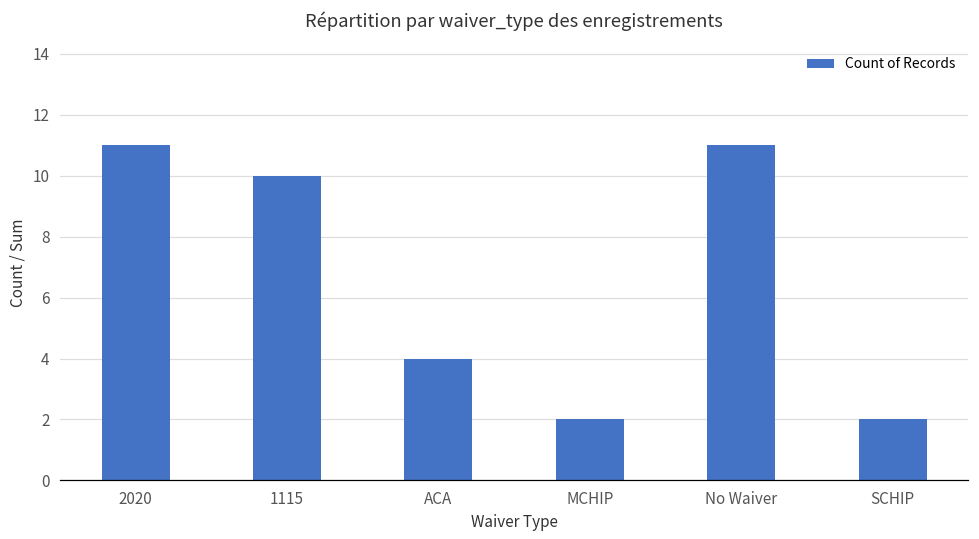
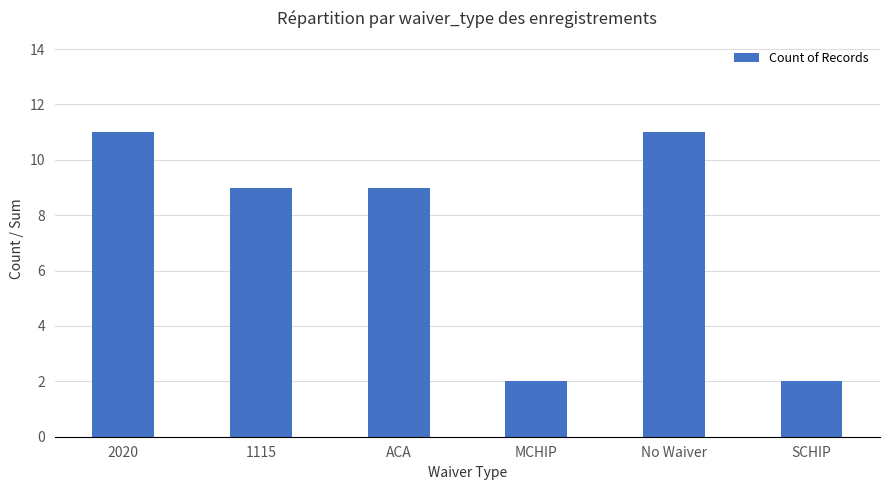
  {
    "2020": 11,
-   "1115": 10,
-   "ACA": 4,
+   "1115": 9,
+   "ACA": 9,
    "MCHIP": 2,
    "No Waiver": 11,
    "SCHIP": 2
  }
